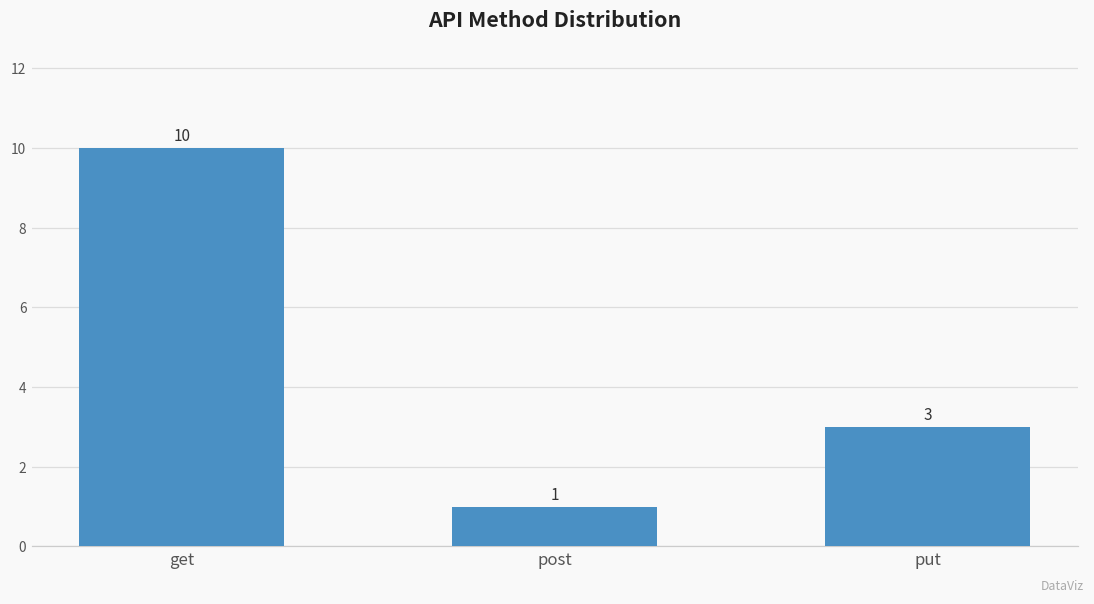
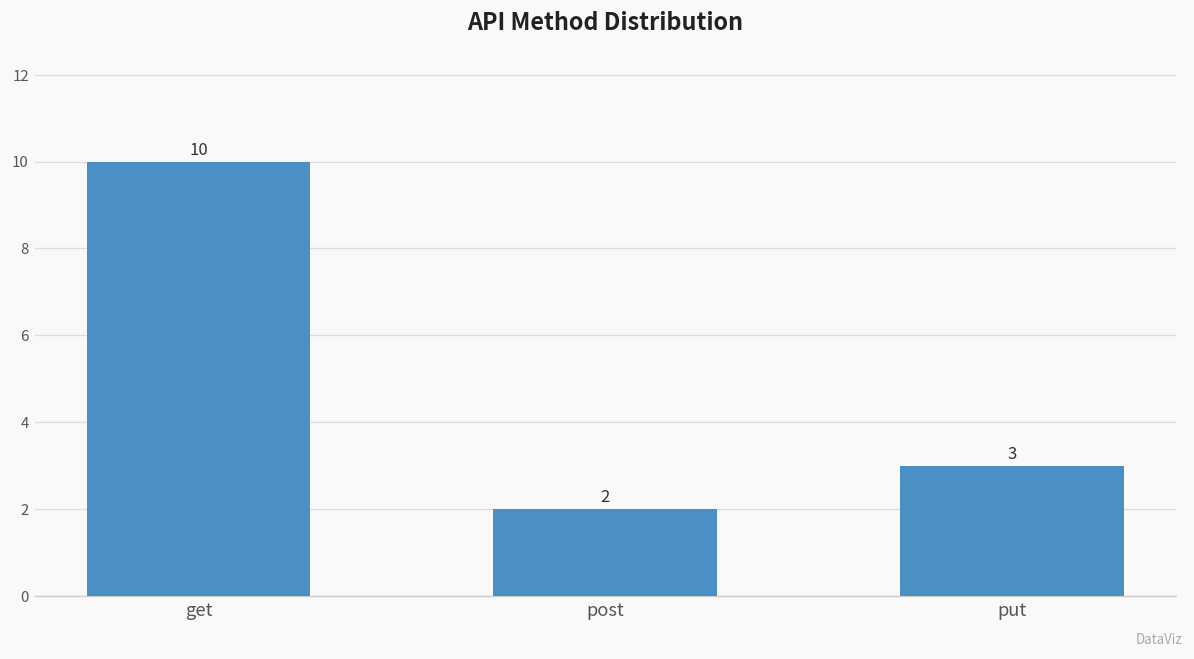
  {
    "get": 10,
-   "post": 1,
+   "post": 2,
    "put": 3
  }
